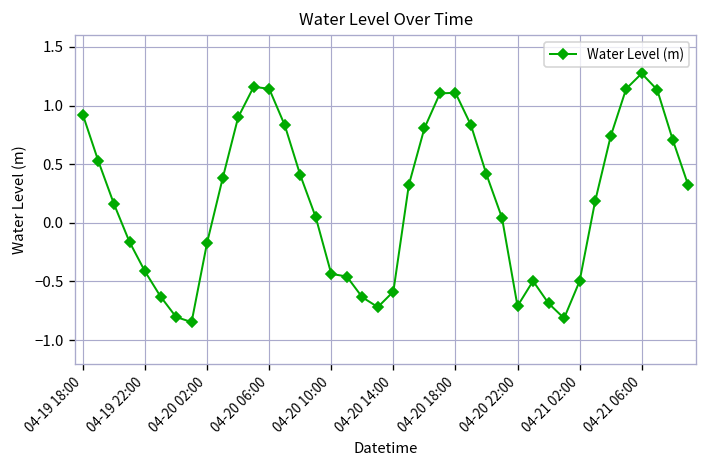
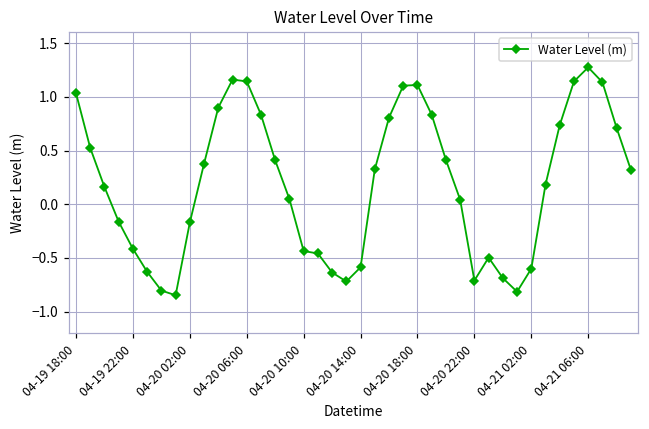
  {
-   "04-19 18:00": 0.9,
+   "04-19 18:00": 1.0,
    "04-19 22:00": -0.4,
    "04-20 02:00": -0.2,
    "04-20 06:00": 1.1,
    "04-20 10:00": -0.4,
    "04-20 14:00": -0.6,
    "04-20 18:00": 1.1,
    "04-20 22:00": -0.7,
-   "04-21 02:00": -0.5,
+   "04-21 02:00": -0.6,
    "04-21 06:00": 1.3
  }
